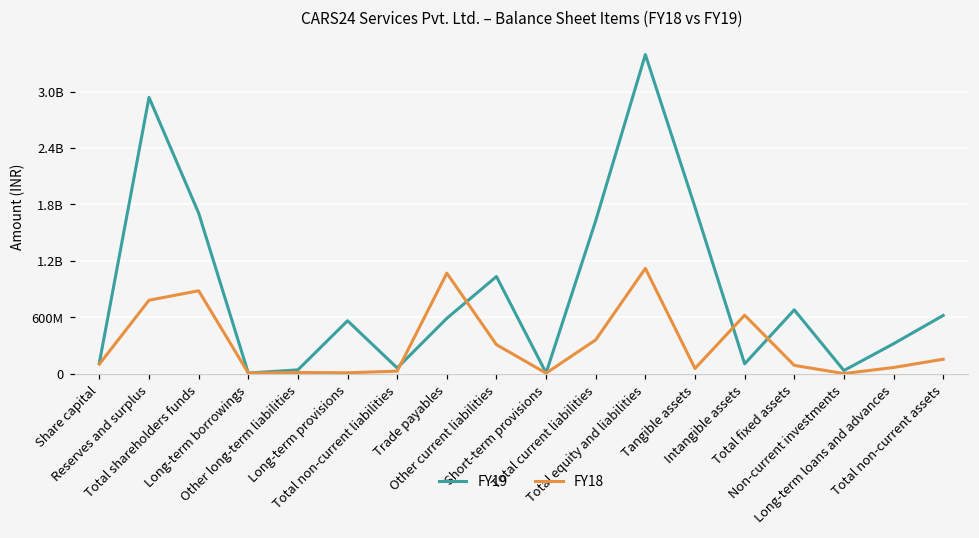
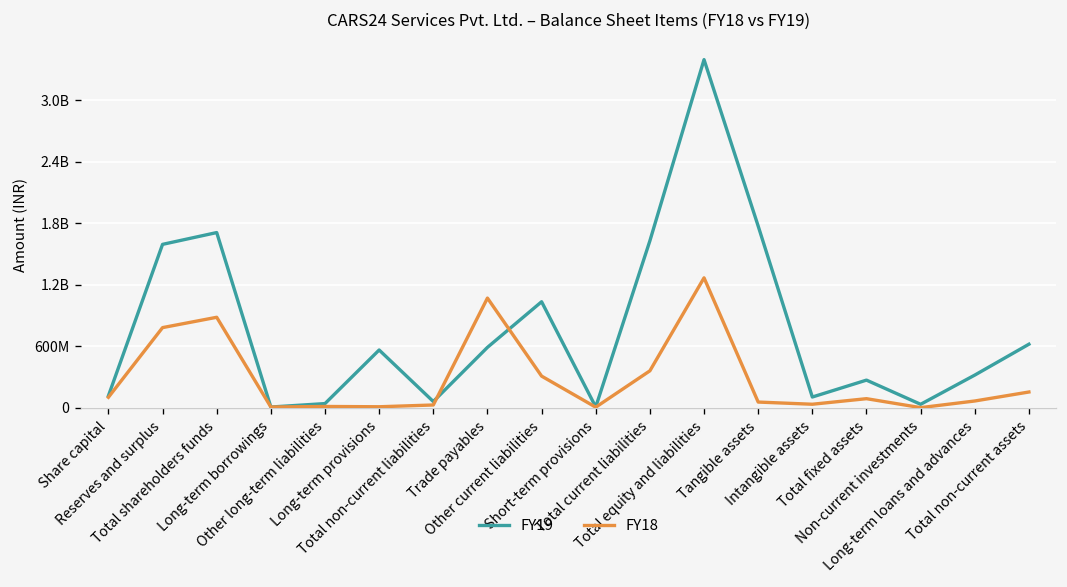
  {
    "FY19": {
-     "Reserves and surplus": 2900000000,
+     "Reserves and surplus": 1600000000,
      "Total shareholders funds": 1700000000,
      "Long-term provisions": 600000000,
      "Total non-current liabilities": 100000000,
      "Trade payables": 600000000,
      "Other current liabilities": 1000000000,
      "Total current liabilities": 1600000000,
      "Total equity and liabilities": 3400000000,
      "Tangible assets": 1800000000,
      "Intangible assets": 100000000,
-     "Total fixed assets": 700000000,
+     "Total fixed assets": 300000000,
      "Non-current investments": 0,
      "Long-term loans and advances": 300000000,
      "Total non-current assets": 600000000
    },
    "FY18": {
      "Reserves and surplus": 800000000,
      "Total shareholders funds": 900000000,
      "Long-term provisions": 0,
      "Total non-current liabilities": 0,
      "Trade payables": 1100000000,
      "Other current liabilities": 300000000,
      "Total current liabilities": 400000000,
-     "Total equity and liabilities": 1100000000,
+     "Total equity and liabilities": 1300000000,
      "Tangible assets": 100000000,
-     "Intangible assets": 600000000,
+     "Intangible assets": 0,
      "Total fixed assets": 100000000,
      "Non-current investments": 0,
      "Long-term loans and advances": 100000000,
      "Total non-current assets": 200000000
    }
  }
